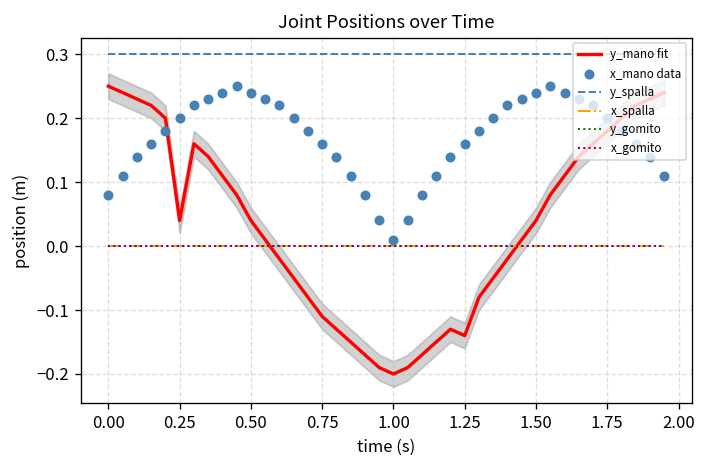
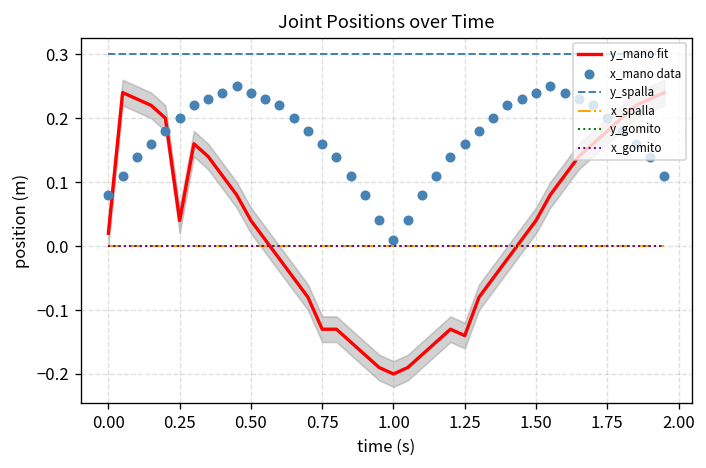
  {
    "y_mano fit": {
-     "0.00": 0.25,
+     "0.00": 0.02,
      "0.25": 0.04,
      "0.50": 0.04,
-     "0.75": -0.11,
+     "0.75": -0.13,
      "1.00": -0.20,
      "1.25": -0.14,
      "1.50": 0.04
    },
    "x_gomito": {
      "0.00": 0.00,
      "0.25": 0.00,
      "0.50": 0.00,
      "0.75": 0.00,
      "1.00": 0.00,
      "1.25": 0.00,
      "1.50": 0.00,
      "1.75": 0.00
    }
  }
